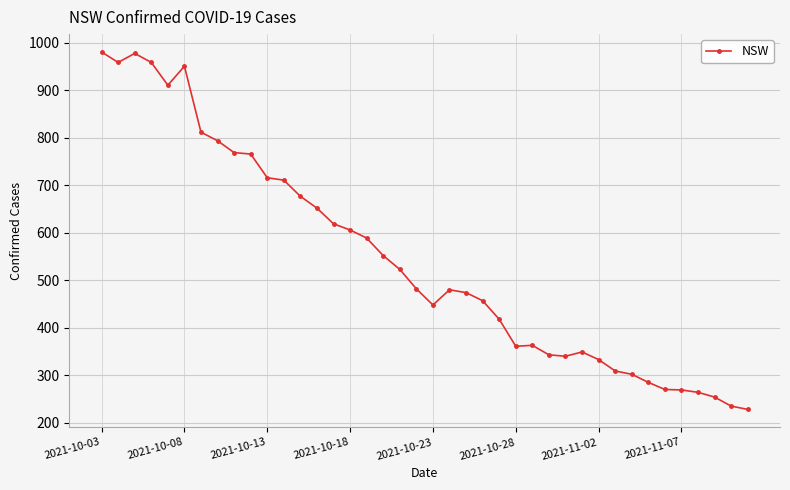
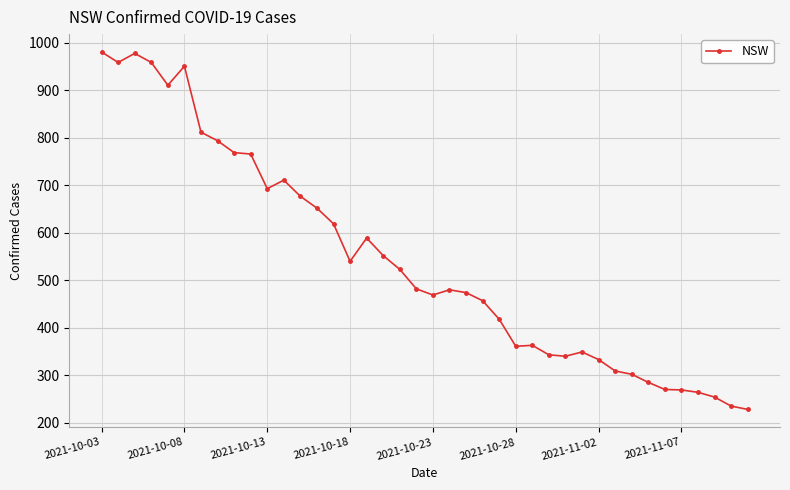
  {
    "2021-10-03": 980,
    "2021-10-08": 950,
-   "2021-10-13": 720,
-   "2021-10-18": 610,
-   "2021-10-23": 450,
+   "2021-10-13": 690,
+   "2021-10-18": 540,
+   "2021-10-23": 470,
    "2021-10-28": 360,
    "2021-11-02": 330,
    "2021-11-07": 270
  }
